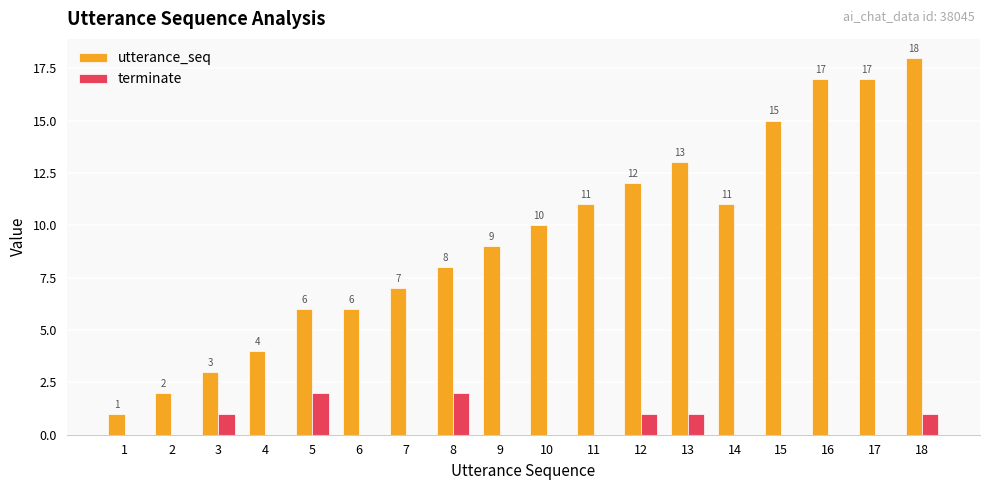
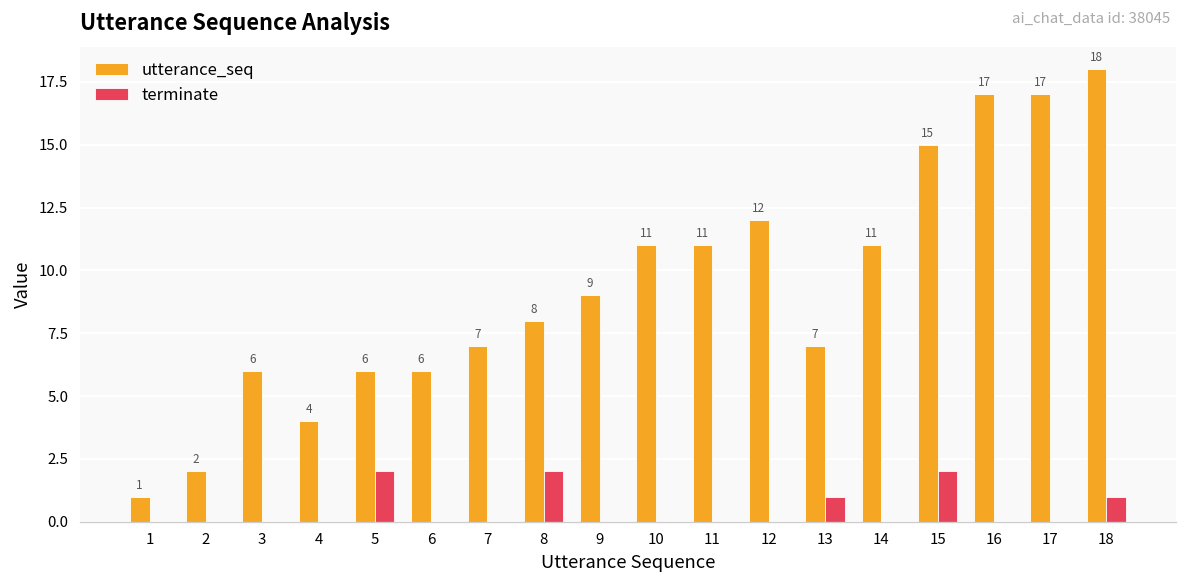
  {
    "utterance_seq": {
      "1": 1,
      "2": 2,
-     "3": 3,
+     "3": 6,
      "4": 4,
      "5": 6,
      "6": 6,
      "7": 7,
      "8": 8,
      "9": 9,
-     "10": 10,
+     "10": 11,
      "11": 11,
      "12": 12,
-     "13": 13,
+     "13": 7,
      "14": 11,
      "15": 15,
      "16": 17,
      "17": 17,
      "18": 18
    },
    "terminate": {
      "1": 0,
      "2": 0,
-     "3": 1,
+     "3": 0,
      "4": 0,
      "5": 2,
      "6": 0,
      "7": 0,
      "8": 2,
      "9": 0,
      "10": 0,
      "11": 0,
-     "12": 1,
+     "12": 0,
      "13": 1,
      "14": 0,
-     "15": 0,
+     "15": 2,
      "16": 0,
      "17": 0,
      "18": 1
    }
  }
